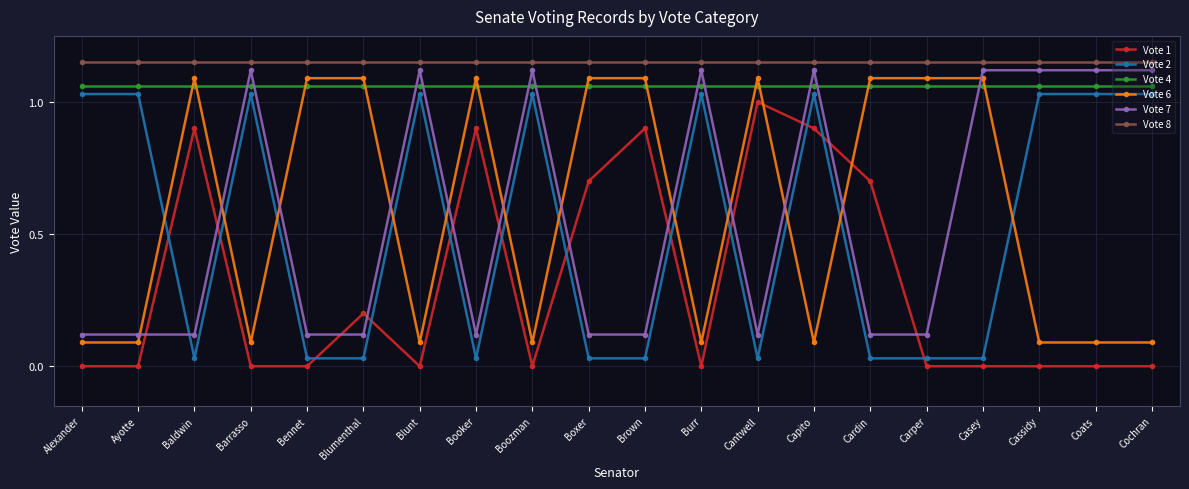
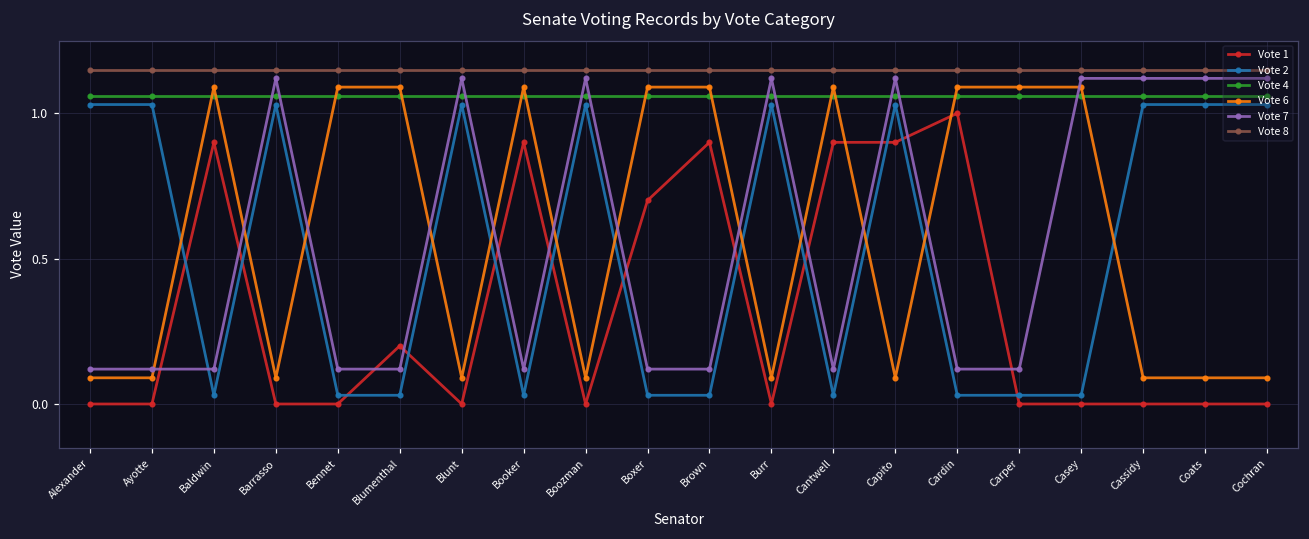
  {
    "Vote 1": {
      "Alexander": 0.0,
      "Ayotte": 0.0,
      "Baldwin": 0.9,
      "Barrasso": 0.0,
      "Bennet": 0.0,
      "Blumenthal": 0.2,
      "Blunt": 0.0,
      "Booker": 0.9,
      "Boozman": 0.0,
      "Boxer": 0.7,
      "Brown": 0.9,
      "Burr": 0.0,
-     "Cantwell": 1.0,
+     "Cantwell": 0.9,
      "Capito": 0.9,
-     "Cardin": 0.7,
+     "Cardin": 1.0,
      "Carper": 0.0,
      "Casey": 0.0,
      "Cassidy": 0.0,
      "Coats": 0.0,
      "Cochran": 0.0
    },
    "Vote 2": {
      "Alexander": 1.03,
      "Ayotte": 1.03,
      "Baldwin": 0.03,
      "Barrasso": 1.03,
      "Bennet": 0.03,
      "Blumenthal": 0.03,
      "Blunt": 1.03,
      "Booker": 0.03,
      "Boozman": 1.03,
      "Boxer": 0.03,
      "Brown": 0.03,
      "Burr": 1.03,
      "Cantwell": 0.03,
      "Capito": 1.03,
      "Cardin": 0.03,
      "Carper": 0.03,
      "Casey": 0.03,
      "Cassidy": 1.03,
      "Coats": 1.03
    },
    "Vote 4": {
      "Alexander": 1.06,
      "Ayotte": 1.06,
      "Baldwin": 1.06,
      "Barrasso": 1.06,
      "Bennet": 1.06,
      "Blumenthal": 1.06,
      "Blunt": 1.06,
      "Booker": 1.06,
      "Boozman": 1.06,
      "Boxer": 1.06,
      "Brown": 1.06,
      "Burr": 1.06,
      "Cantwell": 1.06,
      "Capito": 1.06,
      "Cardin": 1.06,
      "Carper": 1.06,
      "Casey": 1.06,
      "Cassidy": 1.06,
      "Coats": 1.06
    },
    "Vote 6": {
      "Alexander": 0.09,
      "Ayotte": 0.09,
      "Baldwin": 1.09,
      "Barrasso": 0.09,
      "Bennet": 1.09,
      "Blumenthal": 1.09,
      "Blunt": 0.09,
      "Booker": 1.09,
      "Boozman": 0.09,
      "Boxer": 1.09,
      "Brown": 1.09,
      "Burr": 0.09,
      "Cantwell": 1.09,
      "Capito": 0.09,
      "Cardin": 1.09,
      "Carper": 1.09,
      "Casey": 1.09,
      "Cassidy": 0.09,
      "Coats": 0.09,
      "Cochran": 0.09
    },
    "Vote 7": {
      "Alexander": 0.12,
      "Ayotte": 0.12,
      "Baldwin": 0.12,
      "Barrasso": 1.12,
      "Bennet": 0.12,
      "Blumenthal": 0.12,
      "Blunt": 1.12,
      "Booker": 0.12,
      "Boozman": 1.12,
      "Boxer": 0.12,
      "Brown": 0.12,
      "Burr": 1.12,
      "Cantwell": 0.12,
      "Capito": 1.12,
      "Cardin": 0.12,
      "Carper": 0.12,
      "Casey": 1.12,
      "Cassidy": 1.12,
      "Coats": 1.12
    },
    "Vote 8": {
      "Alexander": 1.15,
      "Ayotte": 1.15,
      "Baldwin": 1.15,
      "Barrasso": 1.15,
      "Bennet": 1.15,
      "Blumenthal": 1.15,
      "Blunt": 1.15,
      "Booker": 1.15,
      "Boozman": 1.15,
      "Boxer": 1.15,
      "Brown": 1.15,
      "Burr": 1.15,
      "Cantwell": 1.15,
      "Capito": 1.15,
      "Cardin": 1.15,
      "Carper": 1.15,
      "Casey": 1.15,
      "Cassidy": 1.15,
      "Coats": 1.15
    }
  }
